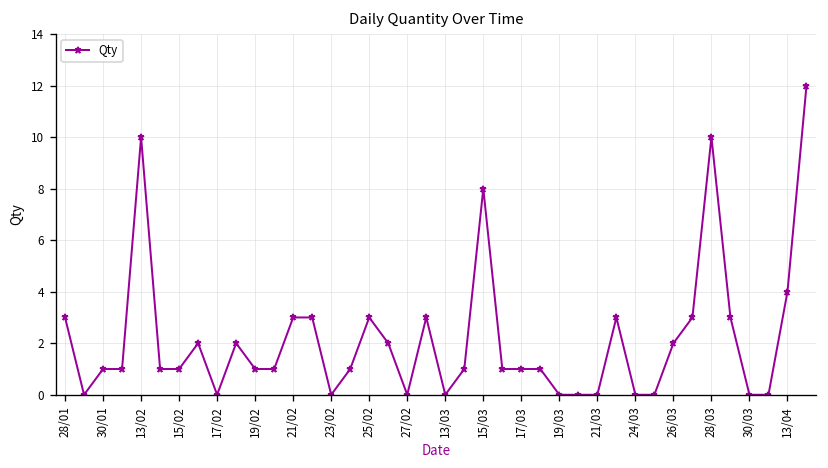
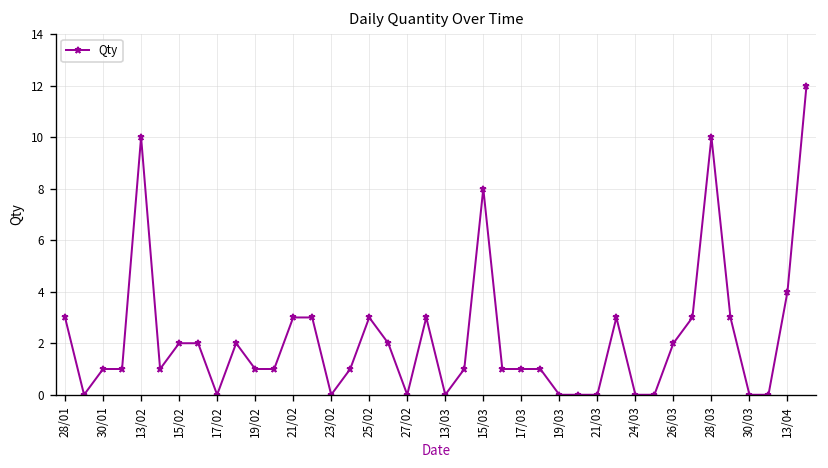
  {
    "28/01": 3,
    "30/01": 1,
    "13/02": 10,
-   "15/02": 1,
+   "15/02": 2,
    "17/02": 0,
    "19/02": 1,
    "21/02": 3,
    "23/02": 0,
    "25/02": 3,
    "27/02": 0,
    "13/03": 0,
    "15/03": 8,
    "17/03": 1,
    "19/03": 0,
    "21/03": 0,
    "24/03": 0,
    "26/03": 2,
    "28/03": 10,
    "30/03": 0,
    "13/04": 4
  }
